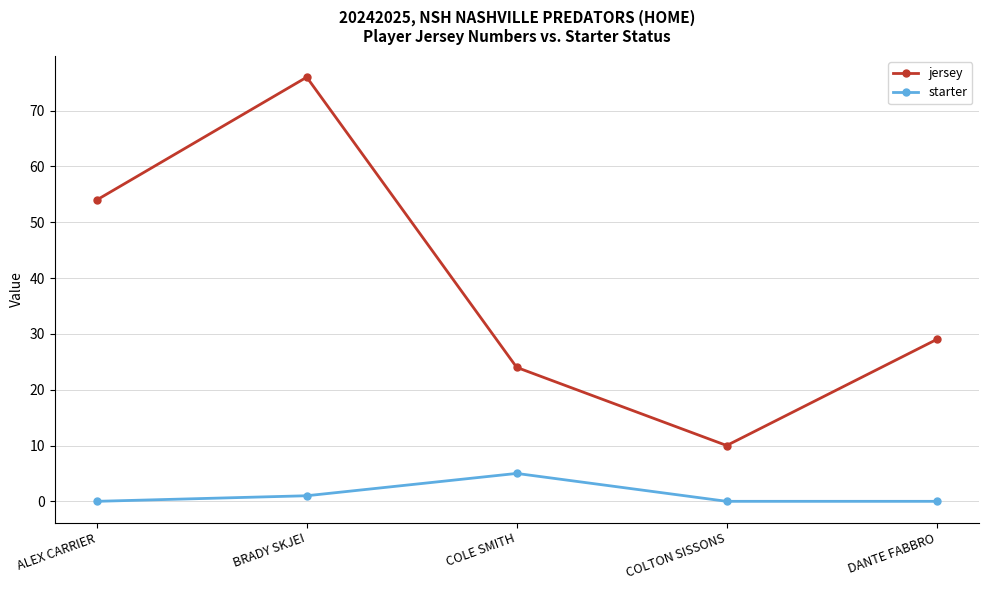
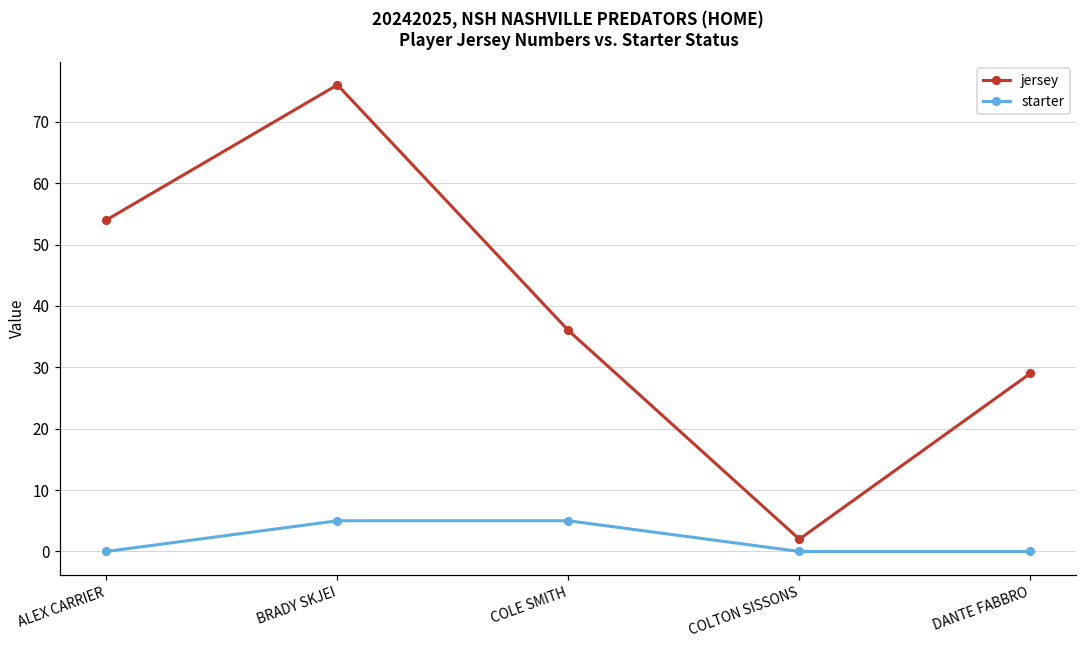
  {
    "jersey": {
      "ALEX CARRIER": 54,
      "BRADY SKJEI": 76,
-     "COLE SMITH": 24,
-     "COLTON SISSONS": 10,
+     "COLE SMITH": 36,
+     "COLTON SISSONS": 2,
      "DANTE FABBRO": 29
    },
    "starter": {
      "ALEX CARRIER": 0,
-     "BRADY SKJEI": 1,
+     "BRADY SKJEI": 5,
      "COLE SMITH": 5,
      "COLTON SISSONS": 0,
      "DANTE FABBRO": 0
    }
  }
